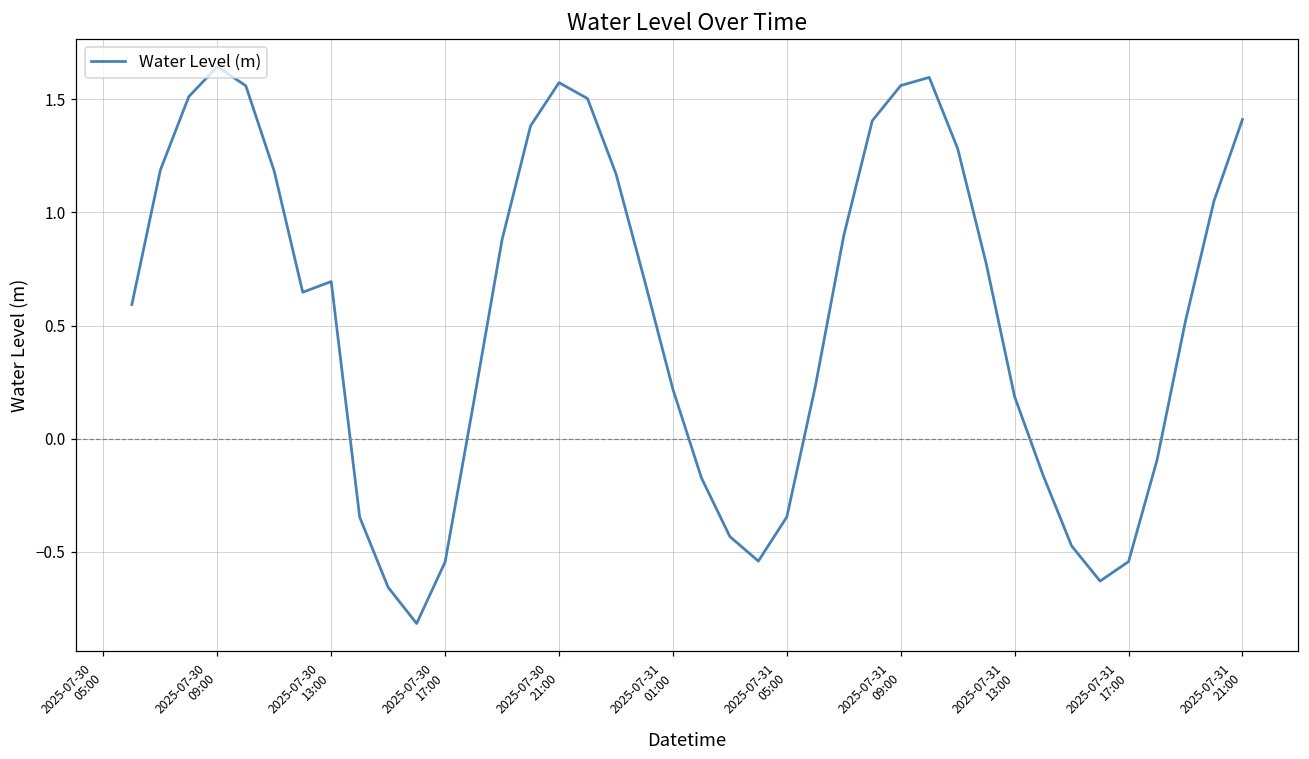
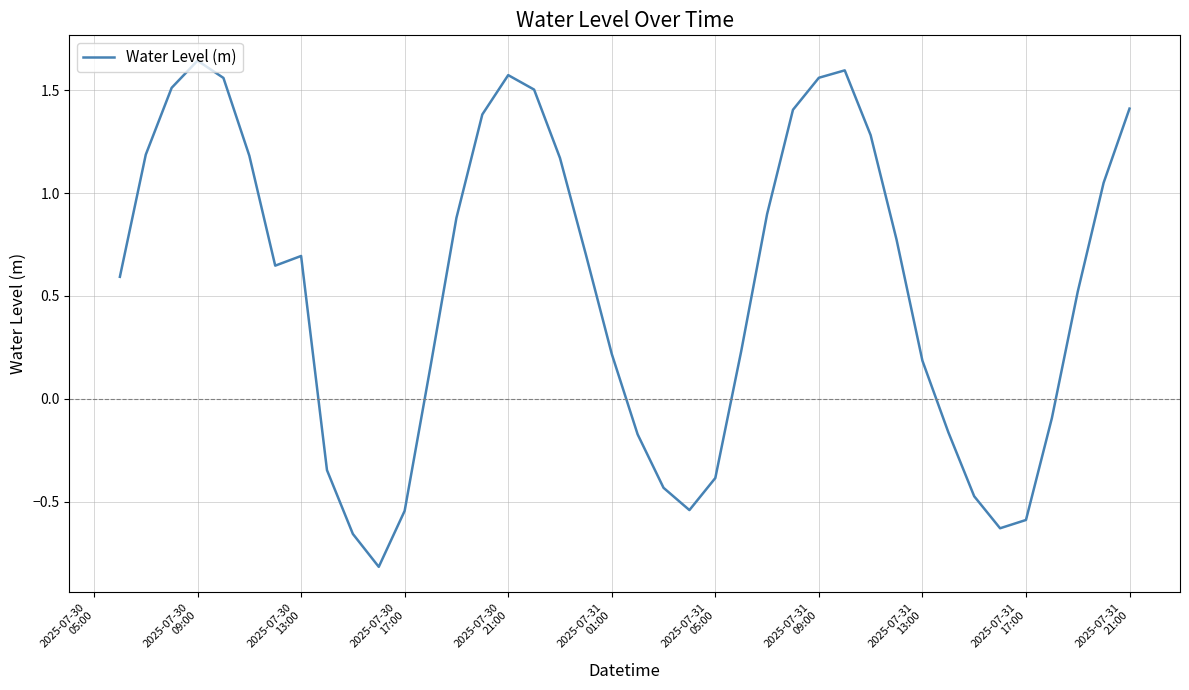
  {
    "2025-07-30 13:00": 0.69,
    "2025-07-30 17:00": -0.54,
    "2025-07-30 21:00": 1.57,
    "2025-07-31 01:00": 0.22,
-   "2025-07-31 05:00": -0.35,
+   "2025-07-31 05:00": -0.39,
    "2025-07-31 09:00": 1.56,
    "2025-07-31 13:00": 0.19,
-   "2025-07-31 17:00": -0.54,
+   "2025-07-31 17:00": -0.59,
    "2025-07-31 21:00": 1.41
  }
